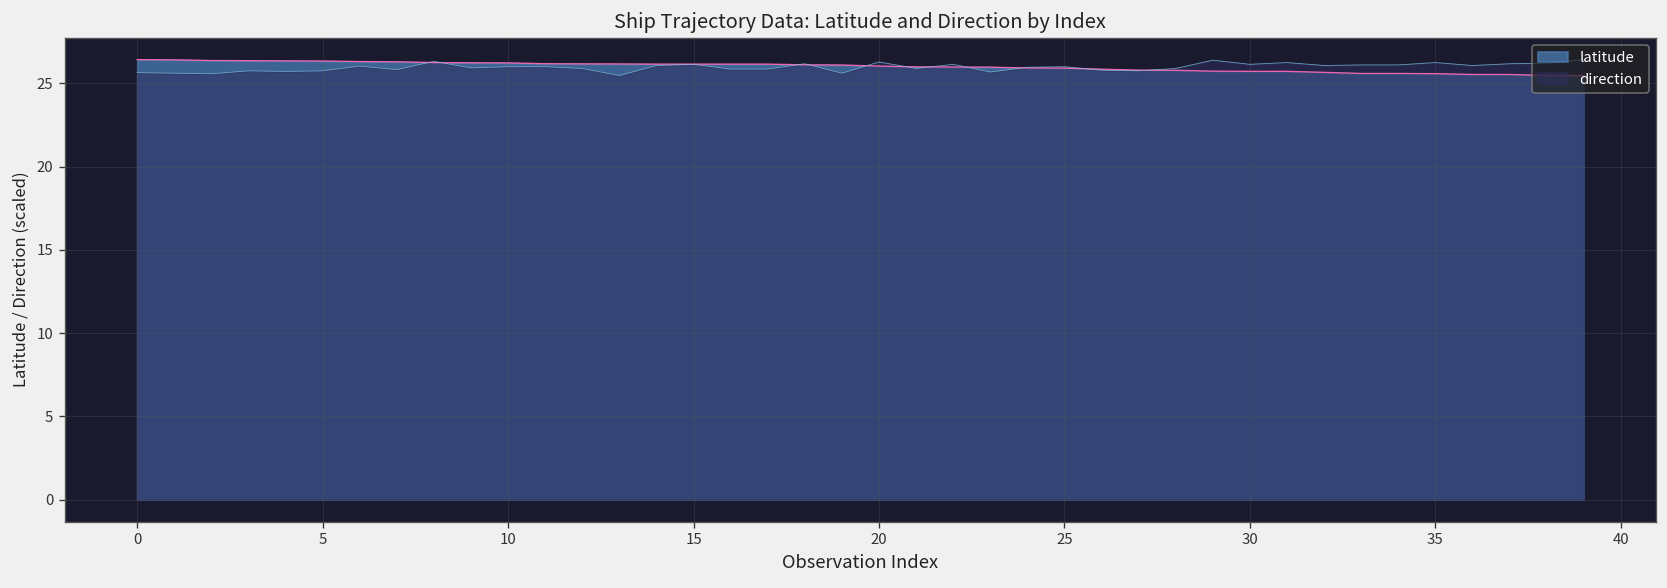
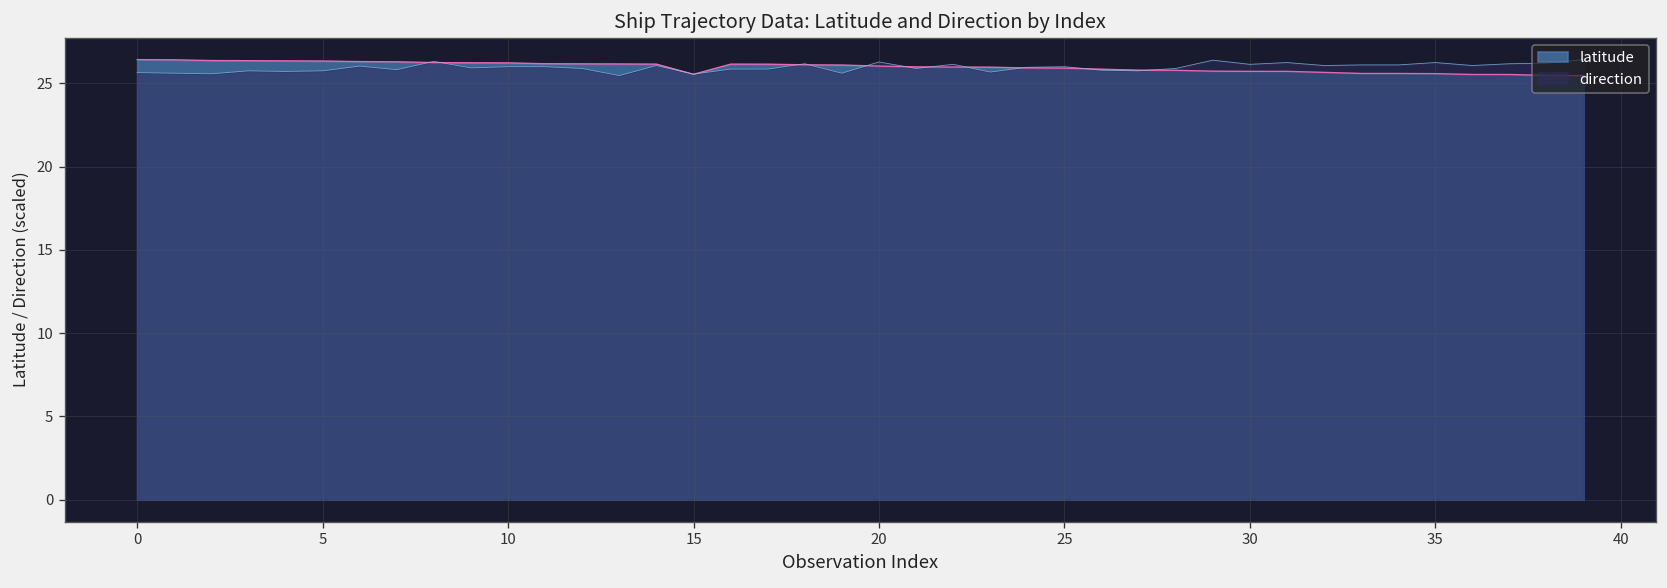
  {
    "latitude": {
      "0": 26.4,
      "5": 26.3,
      "10": 26.2,
-     "15": 26.2,
+     "15": 25.5,
      "20": 26.0,
      "30": 25.7,
      "35": 25.6
    },
    "direction": {
      "0": 25.7,
      "5": 25.8,
      "10": 26.0,
-     "15": 26.1,
+     "15": 25.6,
      "20": 26.3,
      "30": 26.1,
      "35": 26.3
    }
  }
